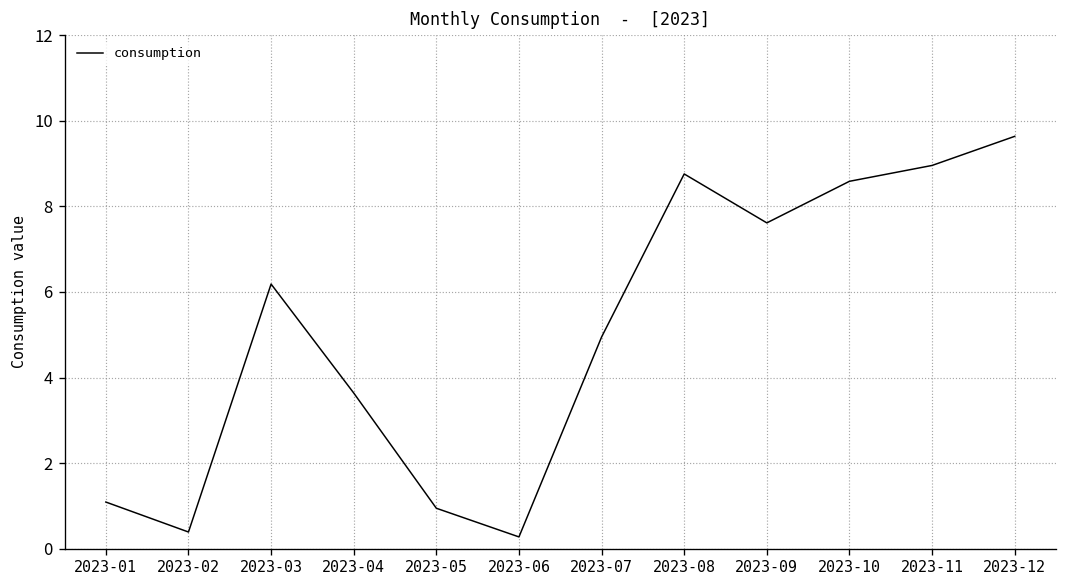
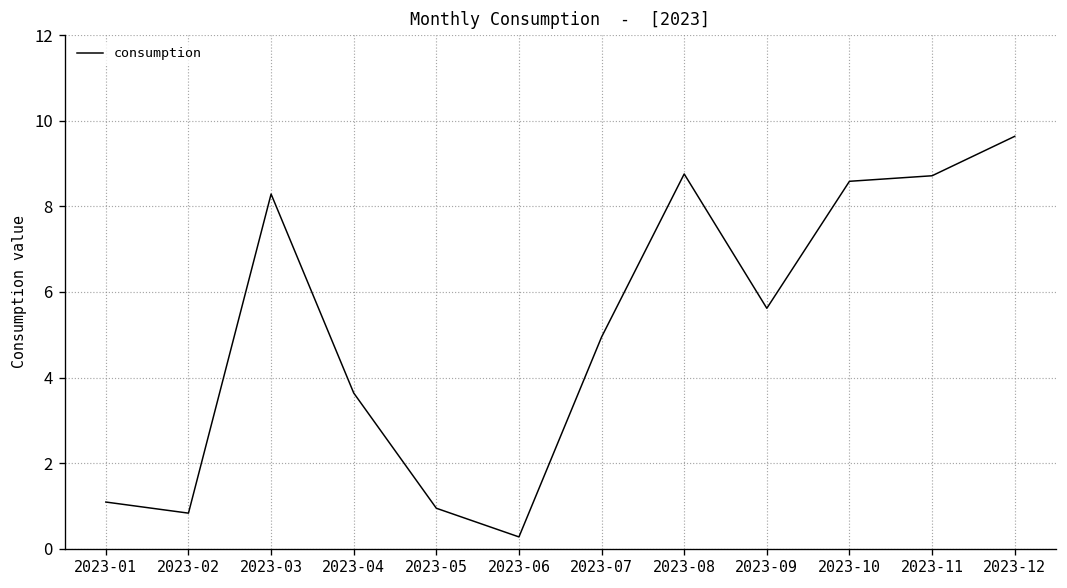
  {
    "2023-01": 1.1,
-   "2023-02": 0.4,
-   "2023-03": 6.2,
+   "2023-02": 0.8,
+   "2023-03": 8.3,
    "2023-04": 3.6,
    "2023-05": 0.9,
    "2023-06": 0.3,
    "2023-07": 4.9,
    "2023-08": 8.8,
-   "2023-09": 7.6,
+   "2023-09": 5.6,
    "2023-10": 8.6,
-   "2023-11": 9.0,
+   "2023-11": 8.7,
    "2023-12": 9.6
  }
